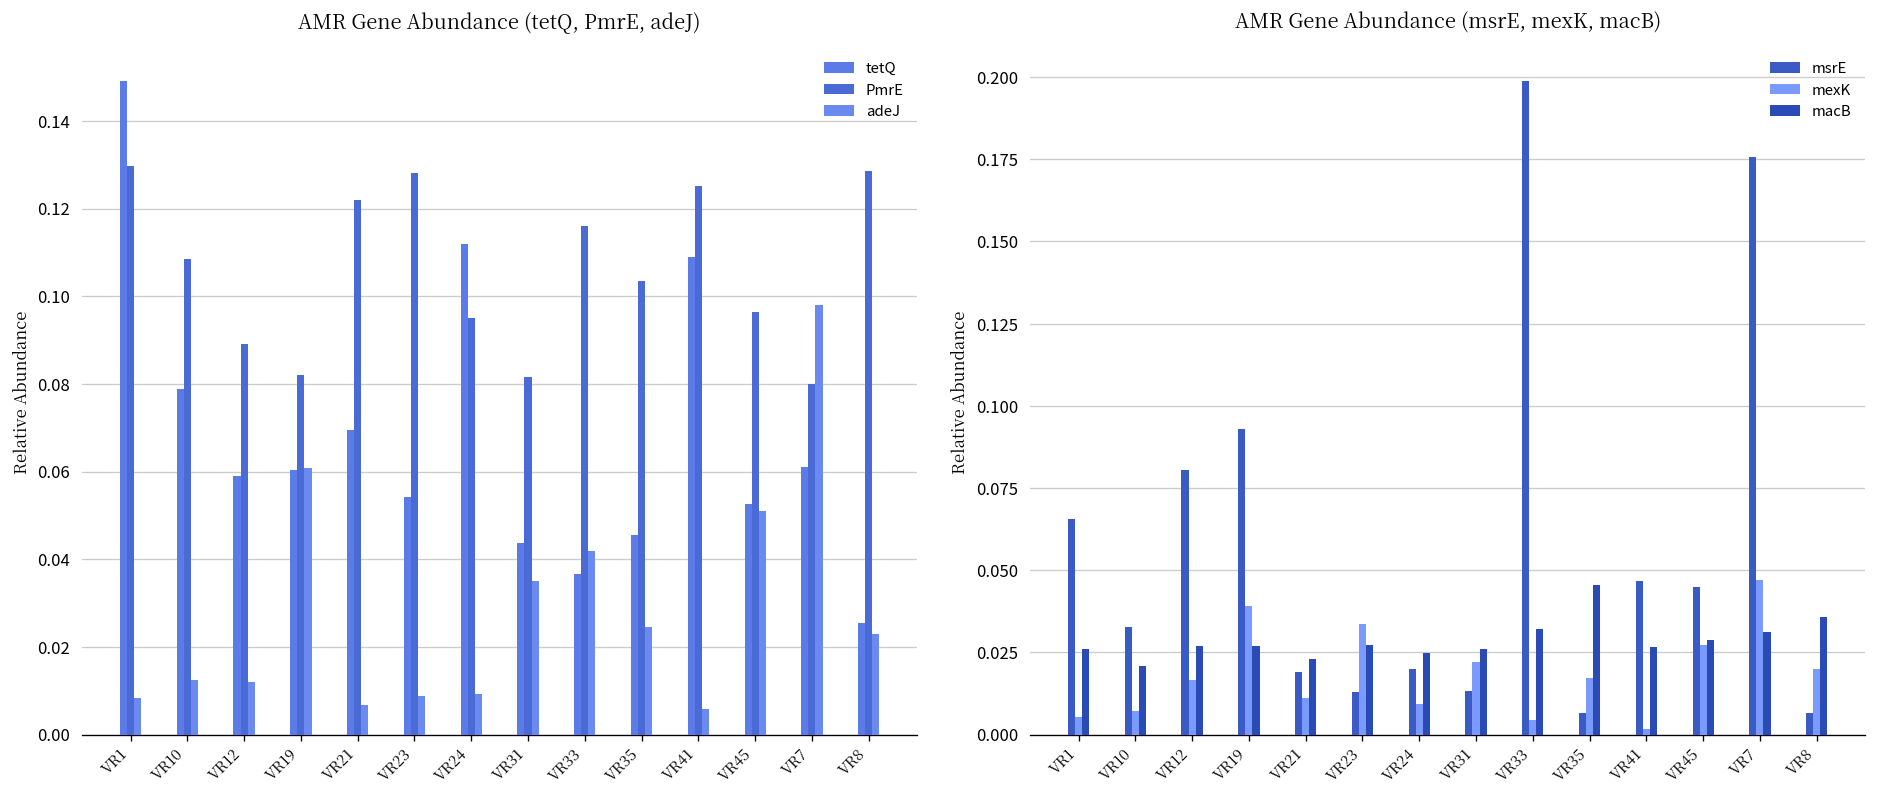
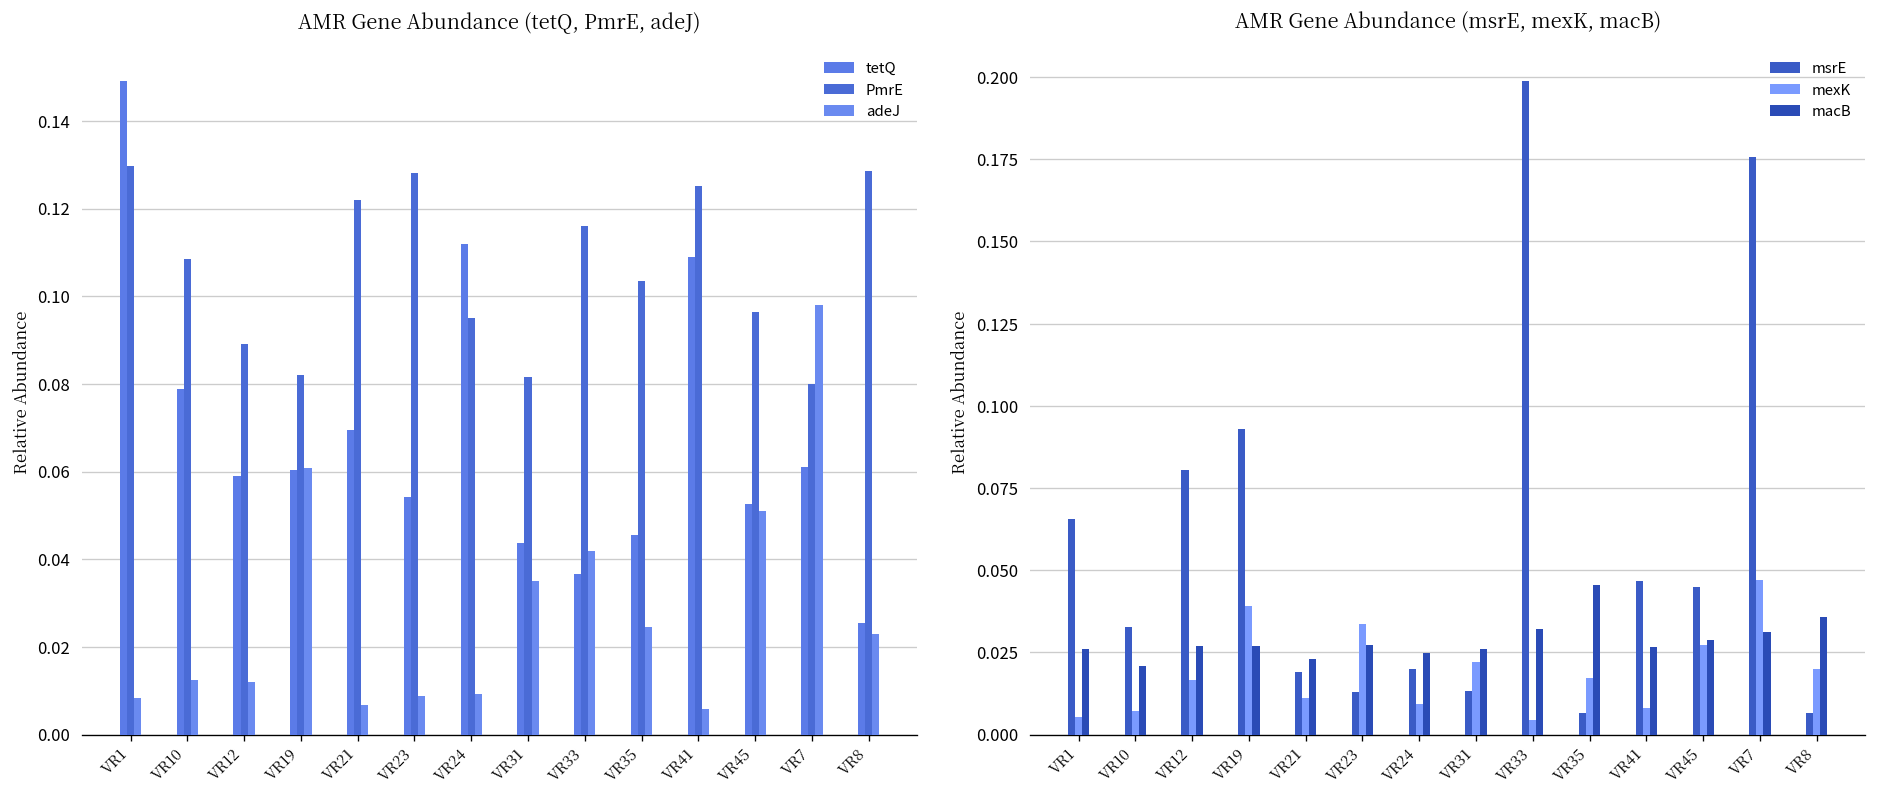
  {
    "AMR Gene Abundance (msrE, mexK, macB)": {
      "mexK": {
        "VR1": 0.005,
        "VR10": 0.007,
        "VR12": 0.017,
        "VR19": 0.039,
        "VR21": 0.011,
        "VR23": 0.034,
        "VR24": 0.009,
        "VR31": 0.022,
        "VR33": 0.004,
        "VR35": 0.017,
-       "VR41": 0.002,
+       "VR41": 0.008,
        "VR45": 0.027,
        "VR7": 0.047,
        "VR8": 0.020
      }
    }
  }
